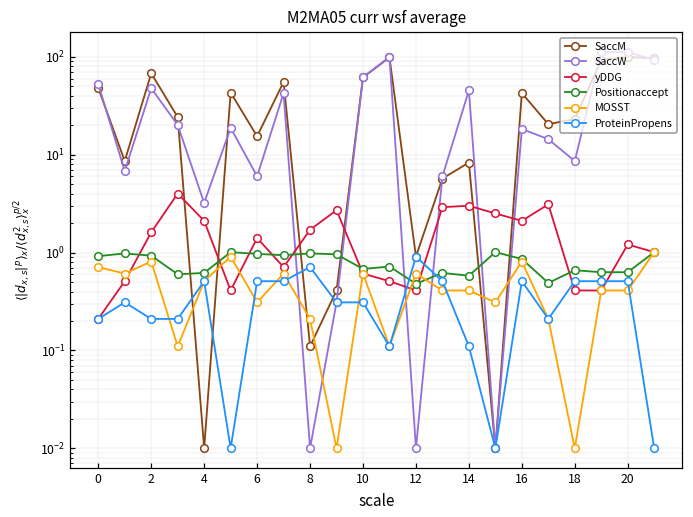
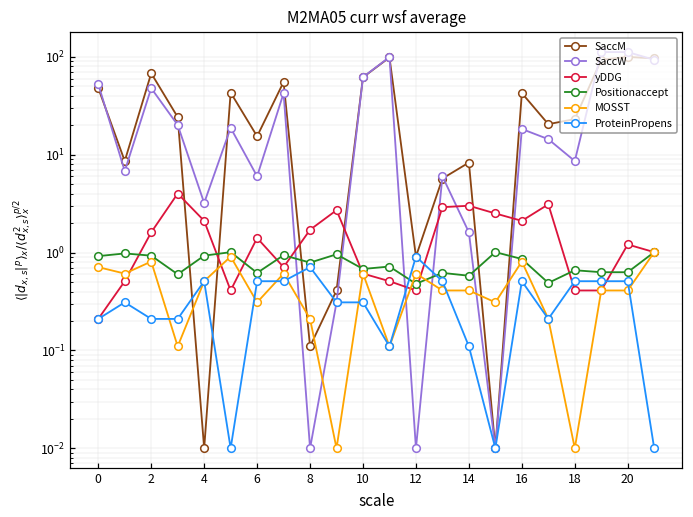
  {
    "SaccM": {
      "0": 50,
      "2": 70,
      "4": 0.010,
      "6": 15,
      "8": 0.11,
      "14": 8,
      "16": 40
    },
    "SaccW": {
      "0": 50,
      "2": 50,
      "4": 3.2,
      "6": 6,
      "8": 0.010,
      "12": 0.010,
-     "14": 50,
+     "14": 1.6,
      "16": 18,
      "18": 9
    },
    "yDDG": {
      "2": 1.6,
      "4": 2.1,
      "6": 1.4,
      "8": 1.7,
      "12": 0.4,
      "14": 3.0,
      "16": 2.1,
      "18": 0.4,
      "20": 1.2
    },
    "Positionaccept": {
      "0": 0.9,
      "2": 0.9,
-     "4": 0.6,
-     "6": 1.0,
-     "8": 1.0,
+     "4": 0.9,
+     "6": 0.6,
+     "8": 0.8,
      "10": 0.7,
      "12": 0.5,
      "14": 0.6,
      "18": 0.7,
      "20": 0.6
    },
    "MOSST": {
      "0": 0.7,
      "2": 0.8,
      "6": 0.3,
      "8": 0.2,
      "12": 0.6,
      "14": 0.4,
      "18": 0.010,
      "20": 0.4
    },
    "ProteinPropens": {
      "2": 0.2,
      "6": 0.5,
      "8": 0.7,
      "10": 0.3,
      "14": 0.11,
      "16": 0.5,
      "18": 0.5,
      "20": 0.5
    }
  }
